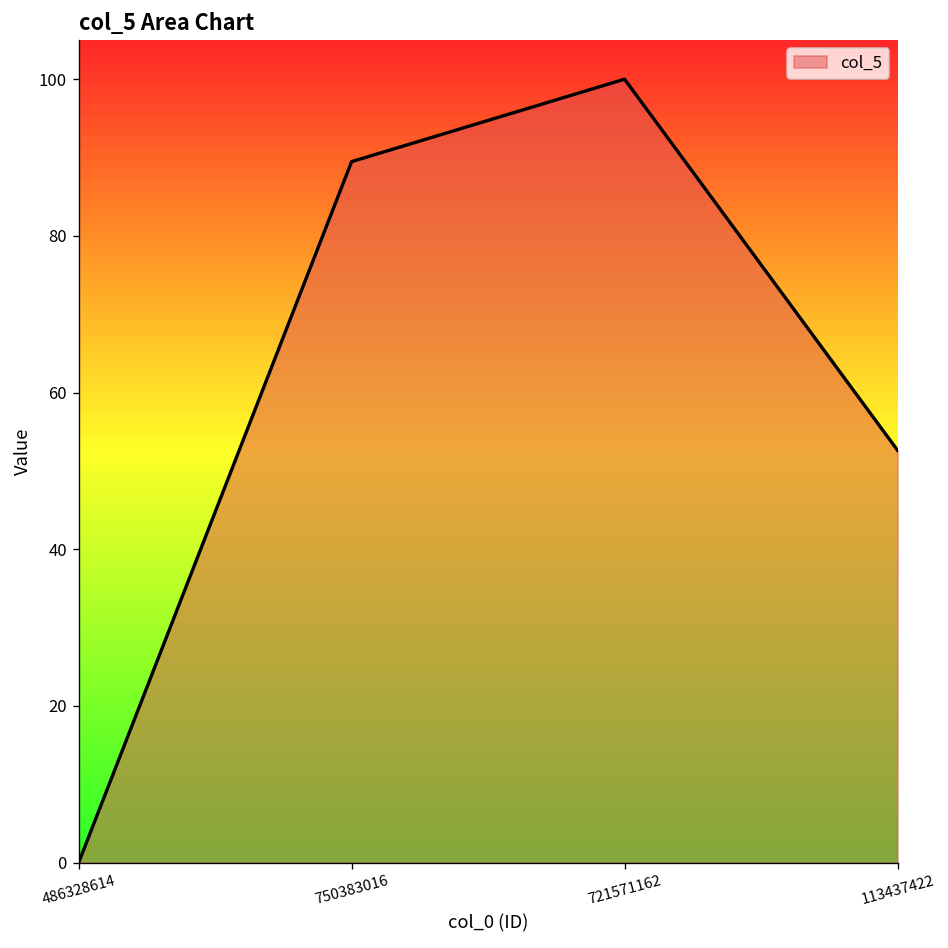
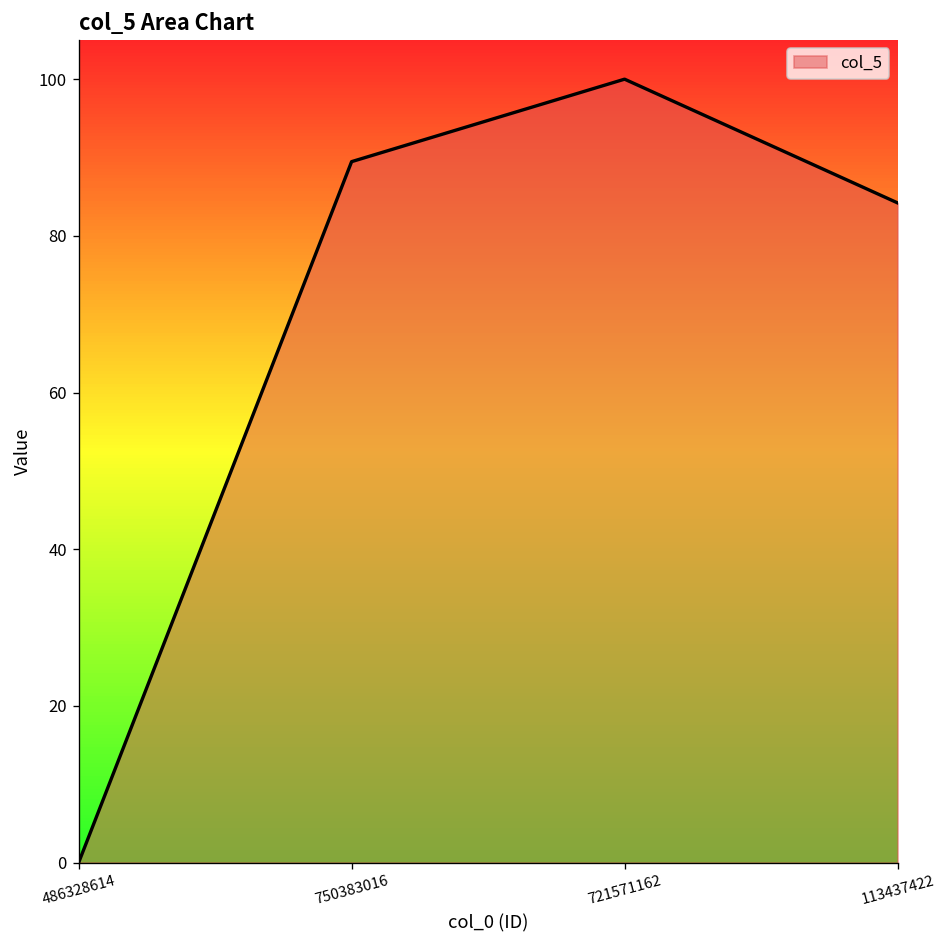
  {
    "486328614": 0,
    "750383016": 89,
    "721571162": 100,
-   "113437422": 53
+   "113437422": 84
  }
